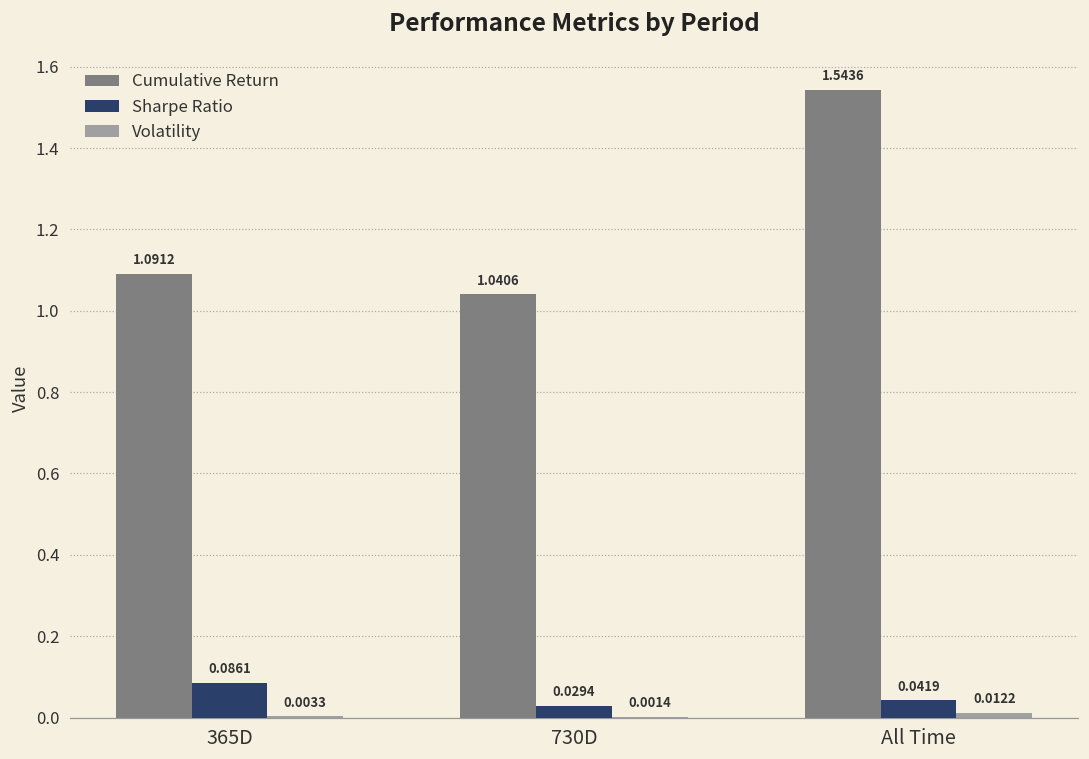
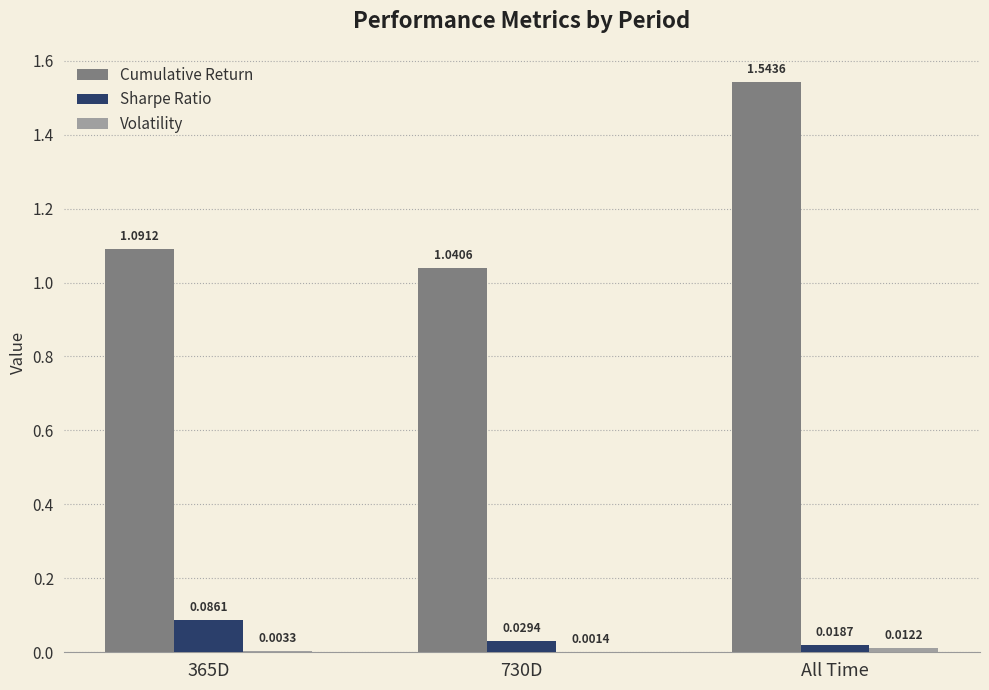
  {
    "Sharpe Ratio": {
      "365D": 0.0861,
      "730D": 0.0294,
-     "All Time": 0.0419
+     "All Time": 0.0187
    }
  }
